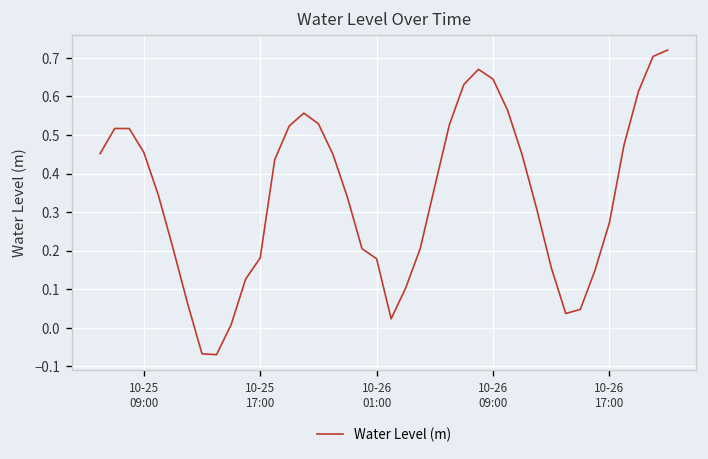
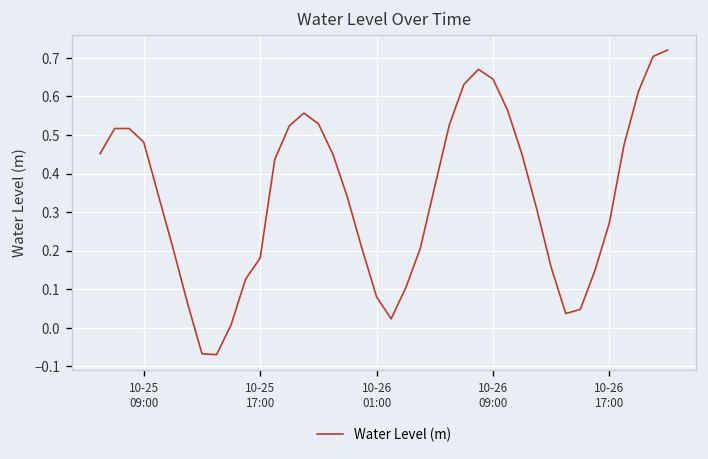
  {
-   "10-25 09:00": 0.46,
+   "10-25 09:00": 0.48,
    "10-25 17:00": 0.18,
-   "10-26 01:00": 0.18,
+   "10-26 01:00": 0.08,
    "10-26 09:00": 0.65,
    "10-26 17:00": 0.27
  }
